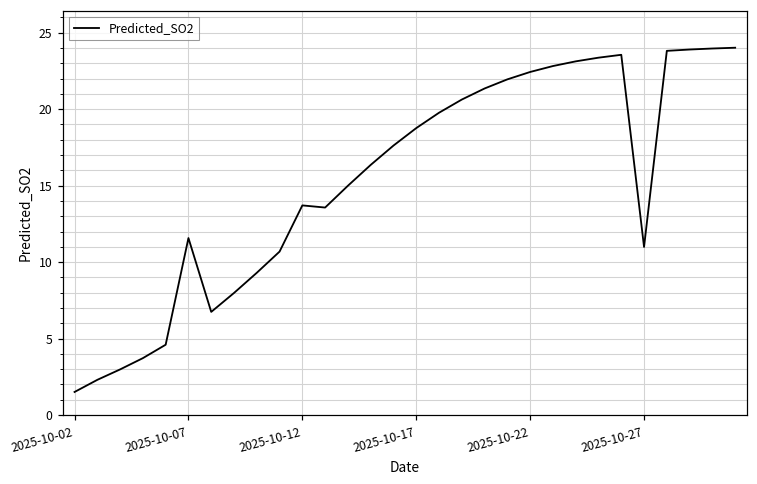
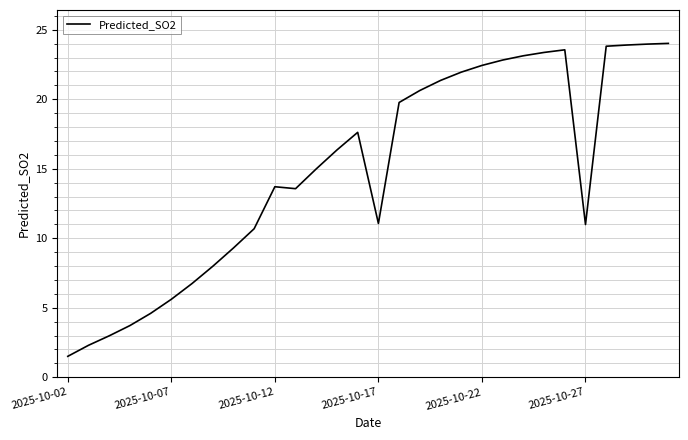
  {
    "2025-10-02": 1.5,
-   "2025-10-07": 11.6,
+   "2025-10-07": 5.6,
    "2025-10-12": 13.7,
-   "2025-10-17": 18.8,
+   "2025-10-17": 11.1,
    "2025-10-22": 22.4,
    "2025-10-27": 11.0
  }
